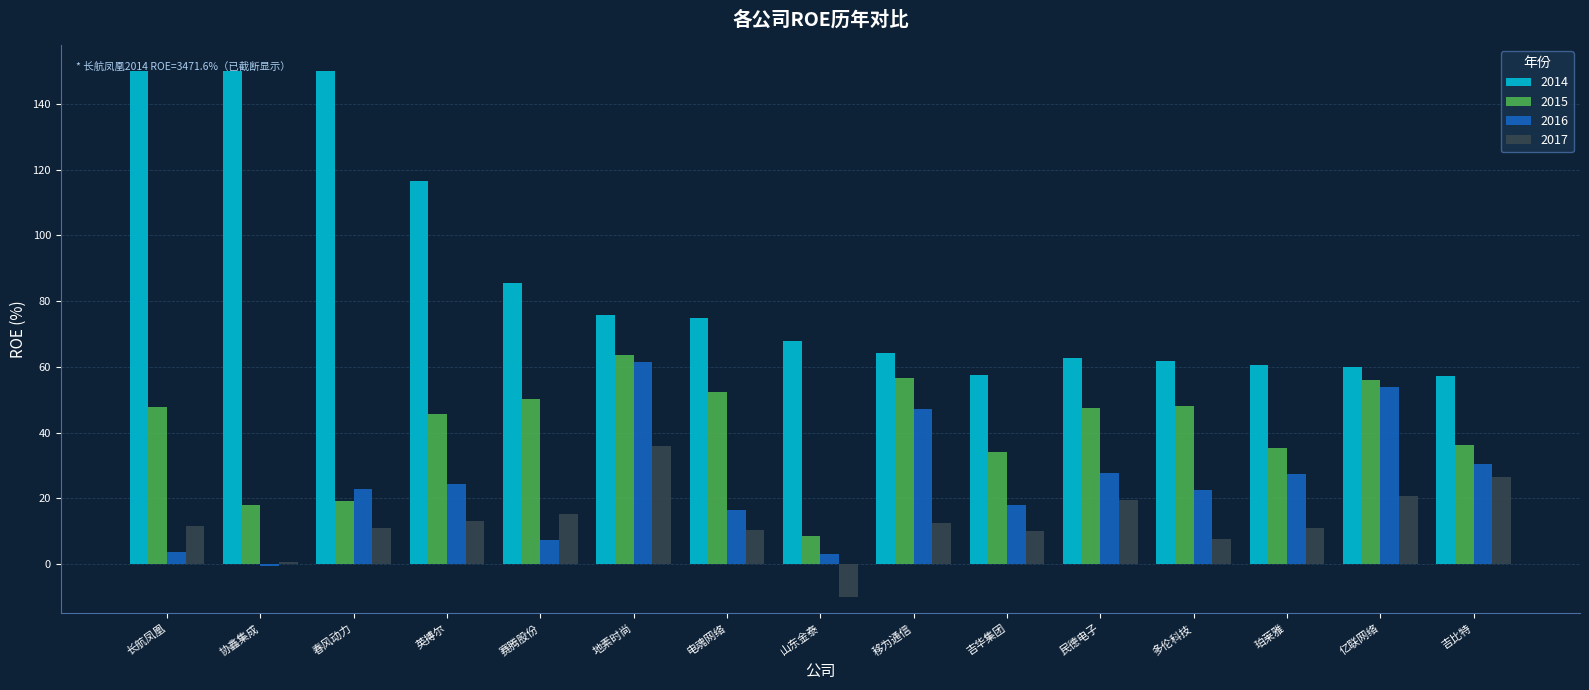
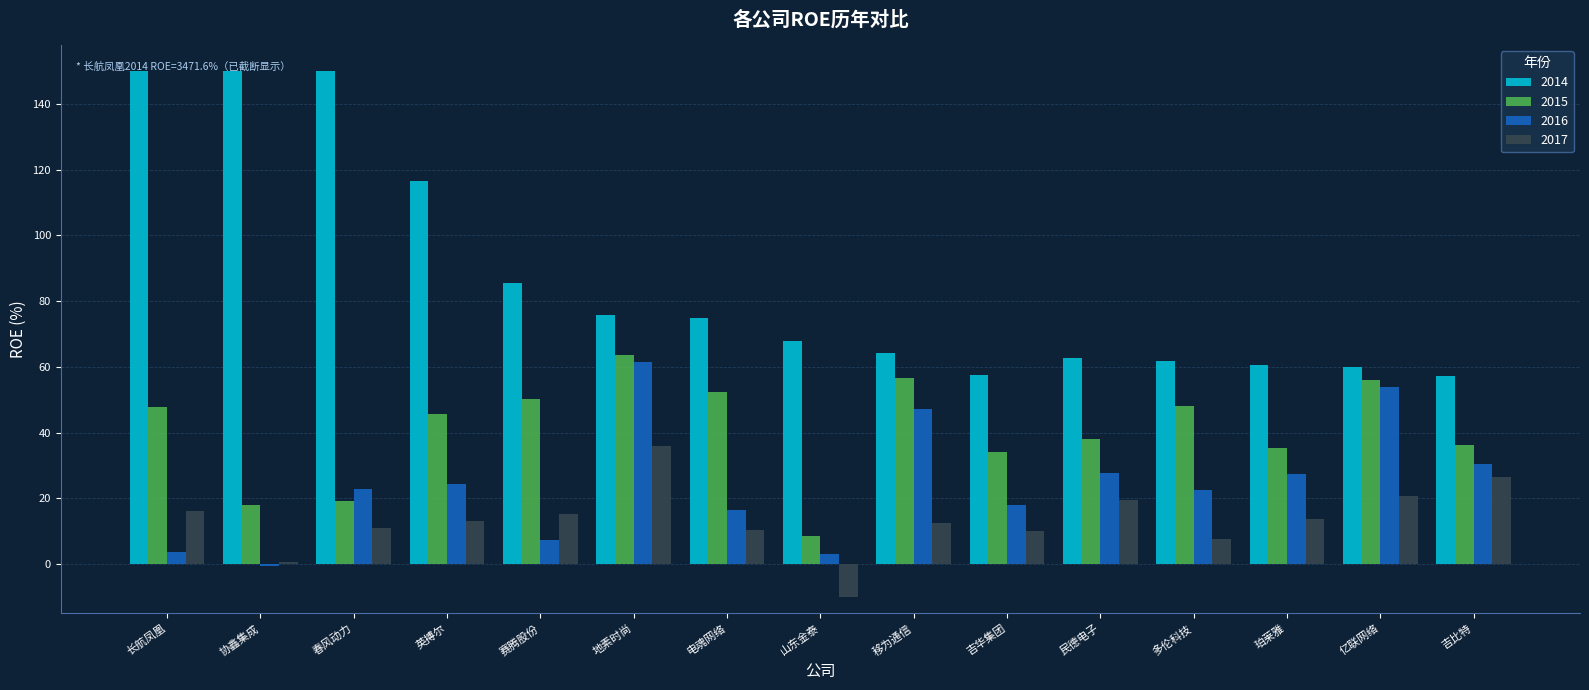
  {
    "2014": {
      "春风动力": 150,
      "英搏尔": 117,
      "赛腾股份": 85,
      "地素时尚": 76,
      "电魂网络": 75,
      "山东金泰": 68,
      "移为通信": 64,
      "吉华集团": 58,
      "民德电子": 63,
      "多伦科技": 62,
      "珀莱雅": 60,
      "亿联网络": 60,
      "吉比特": 57
    },
    "2015": {
      "长航凤凰": 48,
      "协鑫集成": 18,
      "春风动力": 19,
      "英搏尔": 46,
      "赛腾股份": 50,
      "地素时尚": 64,
      "电魂网络": 52,
      "山东金泰": 8,
      "移为通信": 57,
      "吉华集团": 34,
-     "民德电子": 48,
+     "民德电子": 38,
      "多伦科技": 48,
      "珀莱雅": 35,
      "亿联网络": 56,
      "吉比特": 36
    },
    "2016": {
      "长航凤凰": 4,
      "春风动力": 23,
      "英搏尔": 24,
      "赛腾股份": 7,
      "地素时尚": 61,
      "电魂网络": 17,
      "山东金泰": 3,
      "移为通信": 47,
      "吉华集团": 18,
      "民德电子": 28,
      "多伦科技": 23,
      "珀莱雅": 27,
      "亿联网络": 54,
      "吉比特": 30
    },
    "2017": {
-     "长航凤凰": 12,
+     "长航凤凰": 16,
      "春风动力": 11,
      "英搏尔": 13,
      "赛腾股份": 15,
      "地素时尚": 36,
      "电魂网络": 10,
      "山东金泰": -10,
      "移为通信": 13,
      "吉华集团": 10,
      "民德电子": 20,
      "多伦科技": 7,
-     "珀莱雅": 11,
+     "珀莱雅": 14,
      "亿联网络": 21,
      "吉比特": 26
    }
  }
